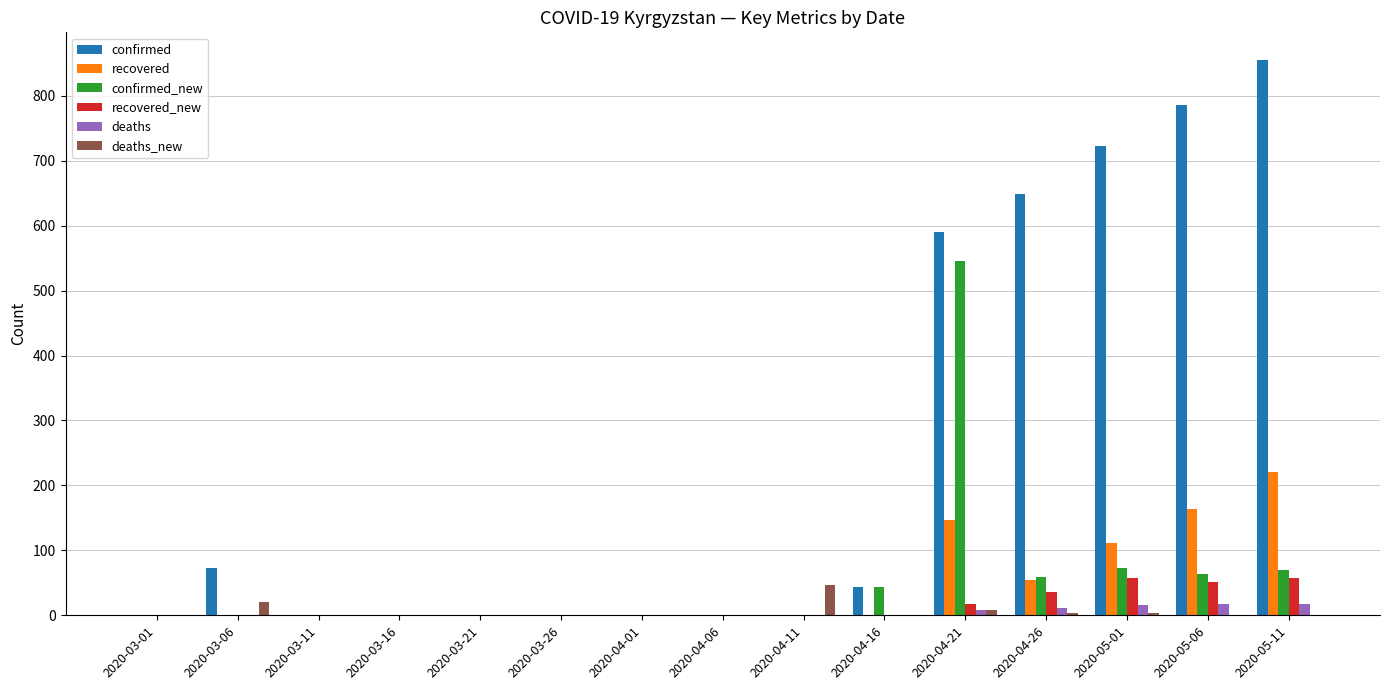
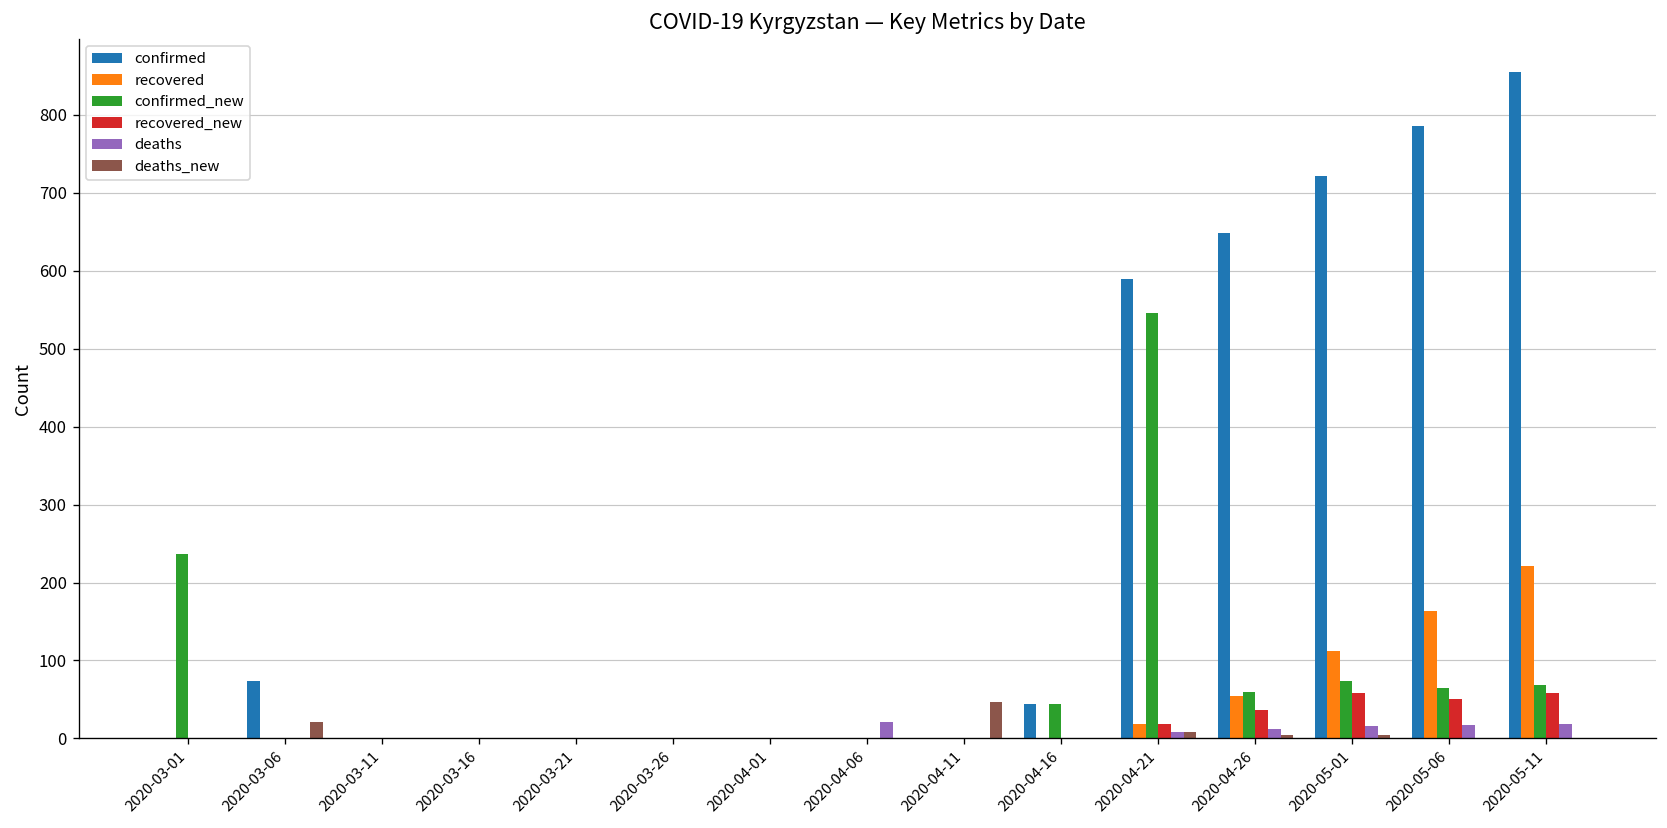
  {
    "confirmed": {
      "2020-03-01": 0,
      "2020-03-06": 70,
      "2020-03-11": 0,
      "2020-03-16": 0,
      "2020-03-21": 0,
      "2020-03-26": 0,
      "2020-04-01": 0,
      "2020-04-06": 0,
      "2020-04-11": 0,
      "2020-04-16": 40,
      "2020-04-21": 590,
      "2020-04-26": 650,
      "2020-05-01": 720,
      "2020-05-06": 790,
      "2020-05-11": 860
    },
    "recovered": {
      "2020-03-01": 0,
      "2020-03-06": 0,
      "2020-03-11": 0,
      "2020-03-16": 0,
      "2020-03-21": 0,
      "2020-03-26": 0,
      "2020-04-01": 0,
      "2020-04-06": 0,
      "2020-04-11": 0,
      "2020-04-16": 0,
-     "2020-04-21": 150,
+     "2020-04-21": 20,
      "2020-04-26": 50,
      "2020-05-01": 110,
      "2020-05-06": 160,
      "2020-05-11": 220
    },
    "confirmed_new": {
-     "2020-03-01": 0,
+     "2020-03-01": 240,
      "2020-03-06": 0,
      "2020-03-11": 0,
      "2020-03-16": 0,
      "2020-03-21": 0,
      "2020-03-26": 0,
      "2020-04-01": 0,
      "2020-04-06": 0,
      "2020-04-11": 0,
      "2020-04-16": 40,
      "2020-04-21": 550,
      "2020-04-26": 60,
      "2020-05-01": 70,
      "2020-05-06": 60,
      "2020-05-11": 70
    },
    "recovered_new": {
      "2020-03-01": 0,
      "2020-03-06": 0,
      "2020-03-11": 0,
      "2020-03-16": 0,
      "2020-03-21": 0,
      "2020-03-26": 0,
      "2020-04-01": 0,
      "2020-04-06": 0,
      "2020-04-11": 0,
      "2020-04-16": 0,
      "2020-04-21": 20,
      "2020-04-26": 40,
      "2020-05-01": 60,
      "2020-05-06": 50,
      "2020-05-11": 60
    },
    "deaths": {
      "2020-03-01": 0,
      "2020-03-06": 0,
      "2020-03-11": 0,
      "2020-03-16": 0,
      "2020-03-21": 0,
      "2020-03-26": 0,
      "2020-04-01": 0,
-     "2020-04-06": 0,
+     "2020-04-06": 20,
      "2020-04-11": 0,
      "2020-04-16": 0,
      "2020-04-21": 10,
      "2020-04-26": 10,
      "2020-05-01": 20,
      "2020-05-06": 20,
      "2020-05-11": 20
    },
    "deaths_new": {
      "2020-03-01": 0,
      "2020-03-06": 20,
      "2020-03-11": 0,
      "2020-03-16": 0,
      "2020-03-21": 0,
      "2020-03-26": 0,
      "2020-04-01": 0,
      "2020-04-06": 0,
      "2020-04-11": 50,
      "2020-04-16": 0,
      "2020-04-21": 10,
      "2020-04-26": 0,
      "2020-05-01": 0
    }
  }
